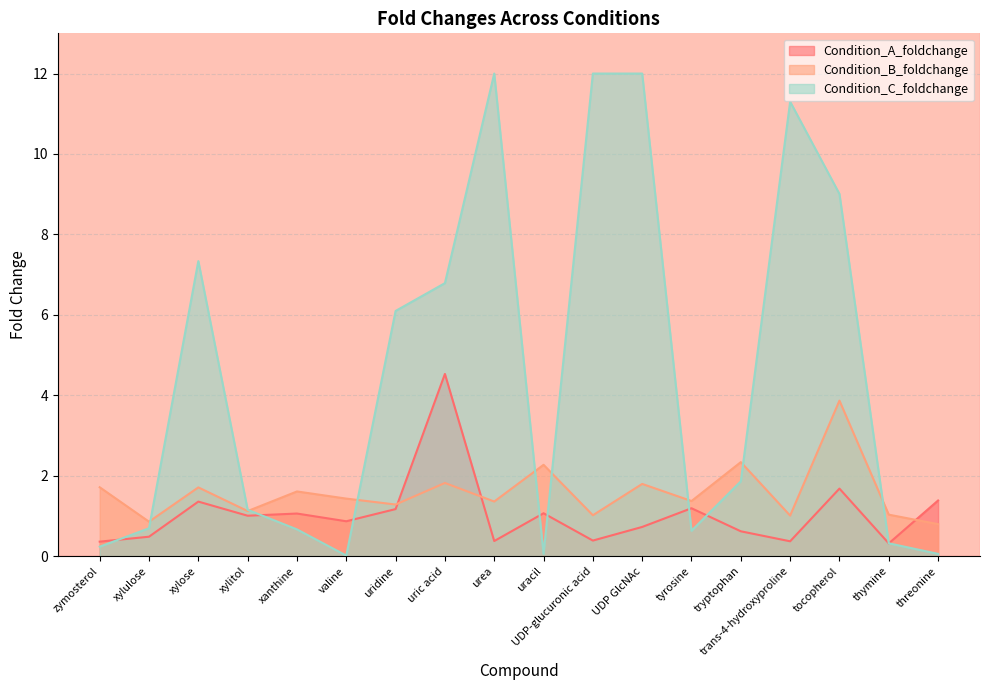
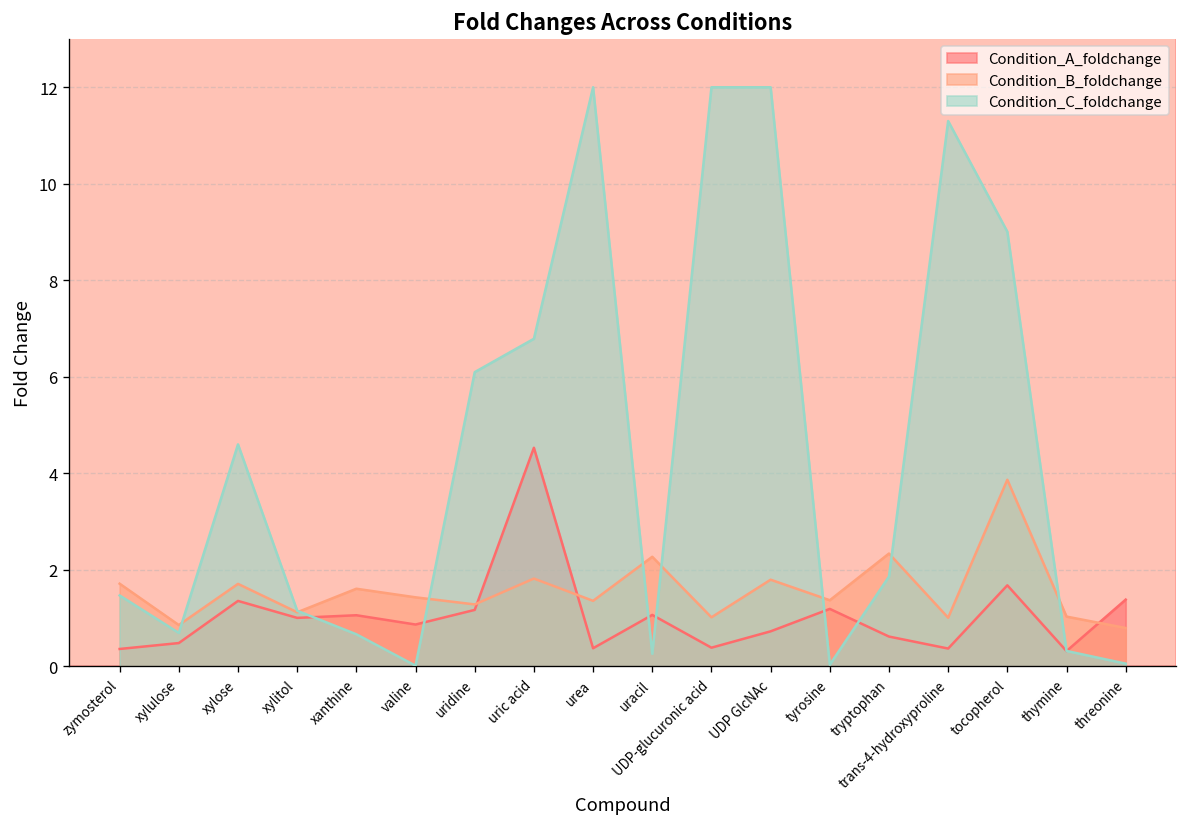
  {
    "Condition_C_foldchange": {
-     "zymosterol": 0.2,
+     "zymosterol": 1.5,
      "xylulose": 0.7,
-     "xylose": 7.3,
+     "xylose": 4.6,
      "xanthine": 0.7,
      "valine": 0.0,
      "uridine": 6.1,
      "uric acid": 6.8,
      "urea": 12.0,
-     "uracil": 0.1,
+     "uracil": 0.3,
      "UDP-glucuronic acid": 12.0,
      "UDP GlcNAc": 12.0,
-     "tyrosine": 0.6,
+     "tyrosine": 0.0,
      "tryptophan": 1.9,
      "trans-4-hydroxyproline": 11.3,
      "tocopherol": 9.0,
      "threonine": 0.1
    }
  }
